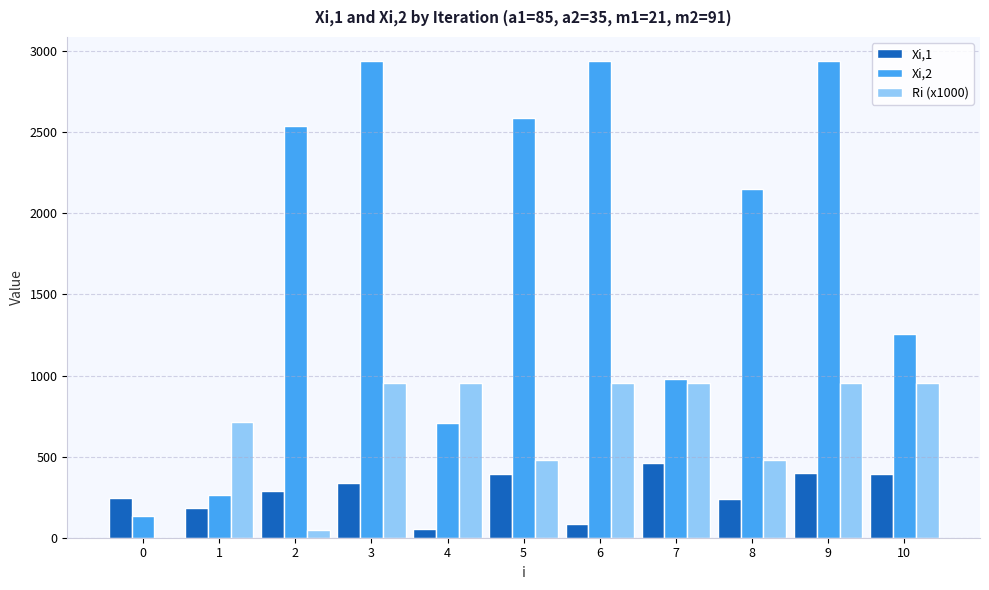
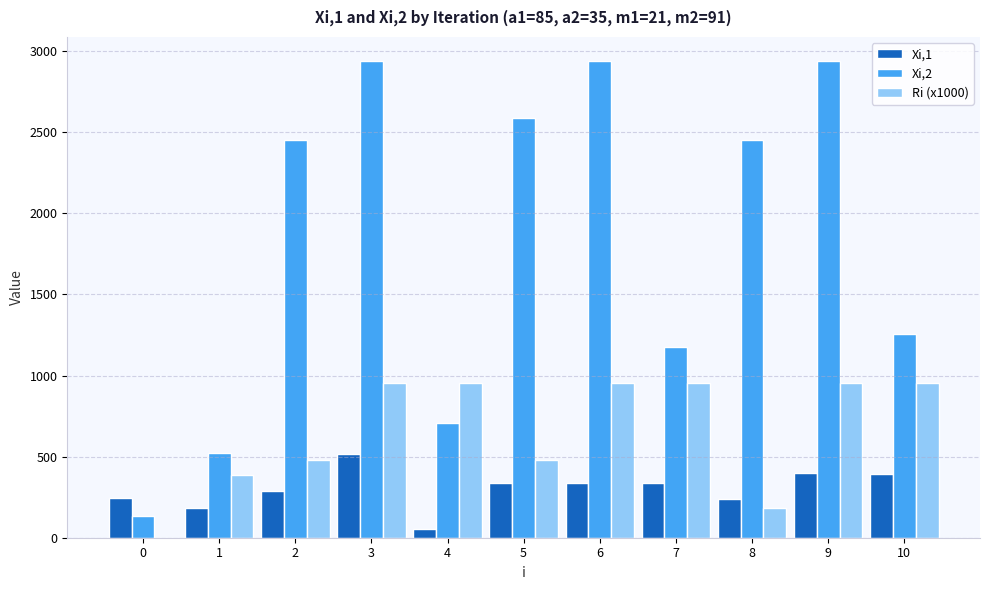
  {
    "Xi,1": {
      "0": 250,
      "1": 180,
      "2": 290,
-     "3": 340,
+     "3": 520,
      "4": 50,
-     "5": 390,
-     "6": 90,
-     "7": 460,
+     "5": 340,
+     "6": 340,
+     "7": 340,
      "8": 240,
      "9": 400,
      "10": 390
    },
    "Xi,2": {
      "0": 140,
-     "1": 270,
-     "2": 2540,
+     "1": 530,
+     "2": 2450,
      "3": 2940,
      "4": 710,
      "5": 2590,
      "6": 2940,
-     "7": 980,
-     "8": 2150,
+     "7": 1170,
+     "8": 2450,
      "9": 2940,
      "10": 1250
    },
    "Ri (x1000)": {
      "0": 0,
-     "1": 710,
-     "2": 50,
+     "1": 390,
+     "2": 480,
      "3": 950,
      "4": 950,
      "5": 480,
      "6": 950,
      "7": 950,
-     "8": 480,
+     "8": 180,
      "9": 950,
      "10": 950
    }
  }
